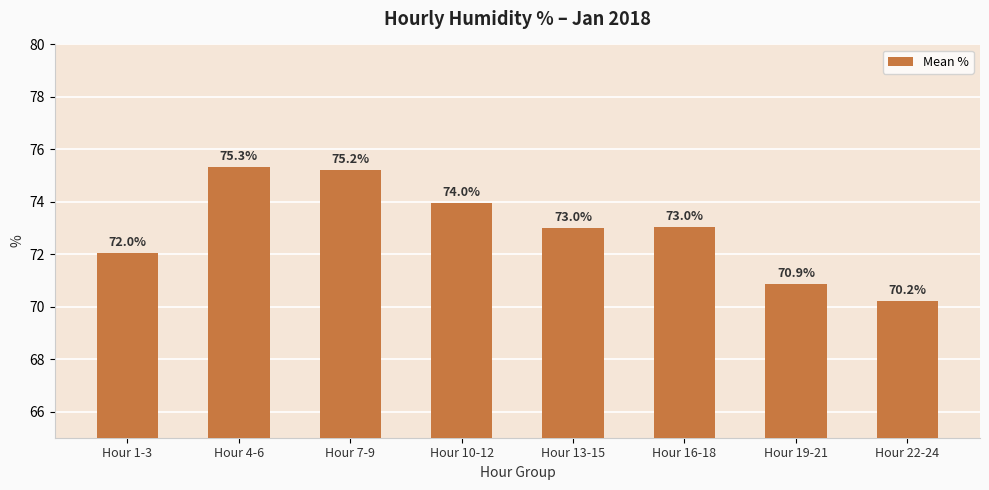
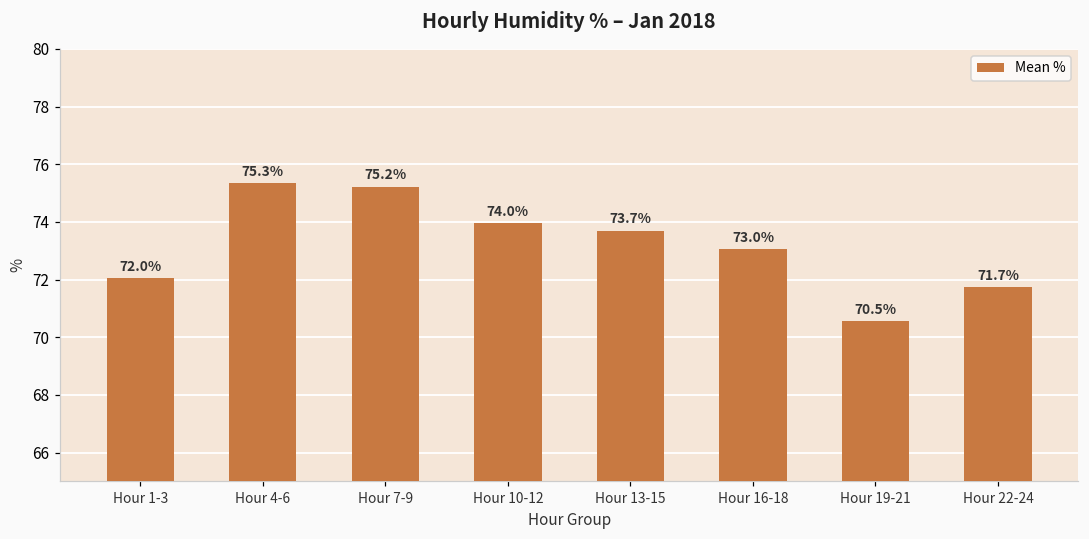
  {
    "Hour 1-3": "72.0%",
    "Hour 4-6": "75.3%",
    "Hour 7-9": "75.2%",
    "Hour 10-12": "74.0%",
-   "Hour 13-15": "73.0%",
+   "Hour 13-15": "73.7%",
    "Hour 16-18": "73.0%",
-   "Hour 19-21": "70.9%",
-   "Hour 22-24": "70.2%"
+   "Hour 19-21": "70.5%",
+   "Hour 22-24": "71.7%"
  }
